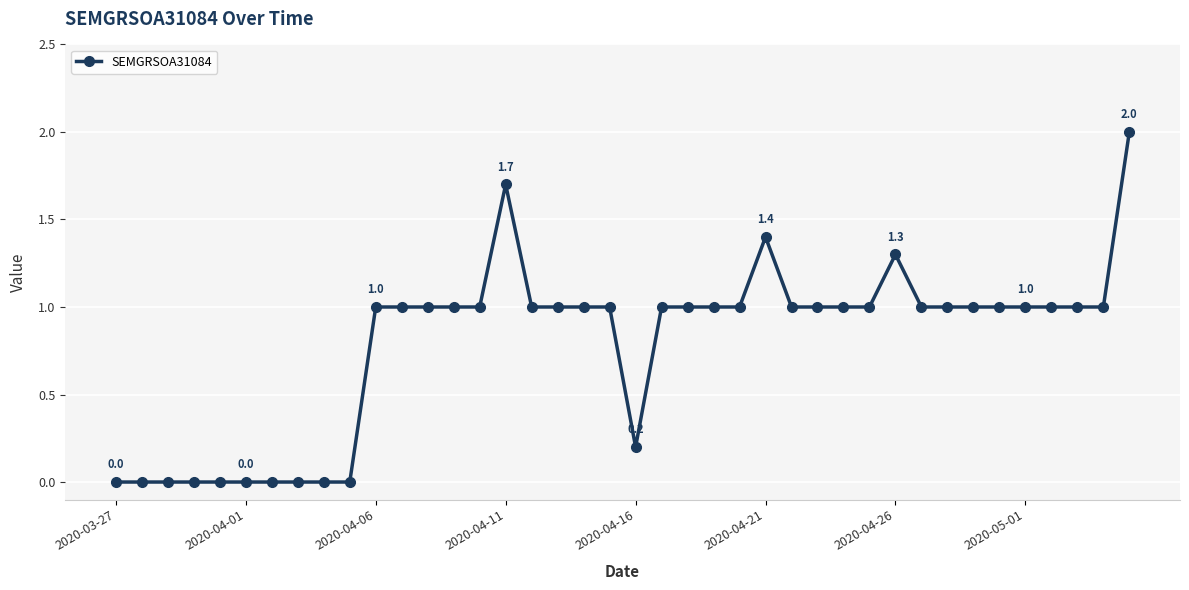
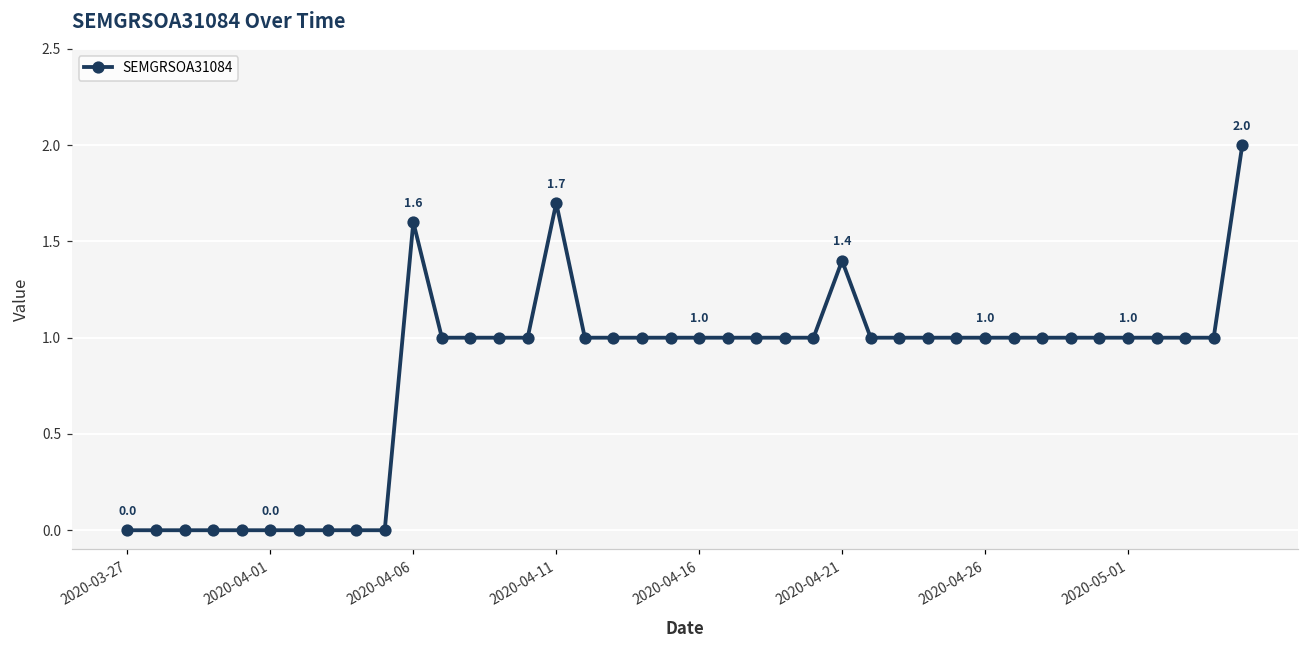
  {
    "2020-03-27": 0.0,
    "2020-04-01": 0.0,
-   "2020-04-06": 1.0,
+   "2020-04-06": 1.6,
    "2020-04-11": 1.7,
-   "2020-04-16": 0.2,
+   "2020-04-16": 1.0,
    "2020-04-21": 1.4,
-   "2020-04-26": 1.3,
+   "2020-04-26": 1.0,
    "2020-05-01": 1.0
  }
